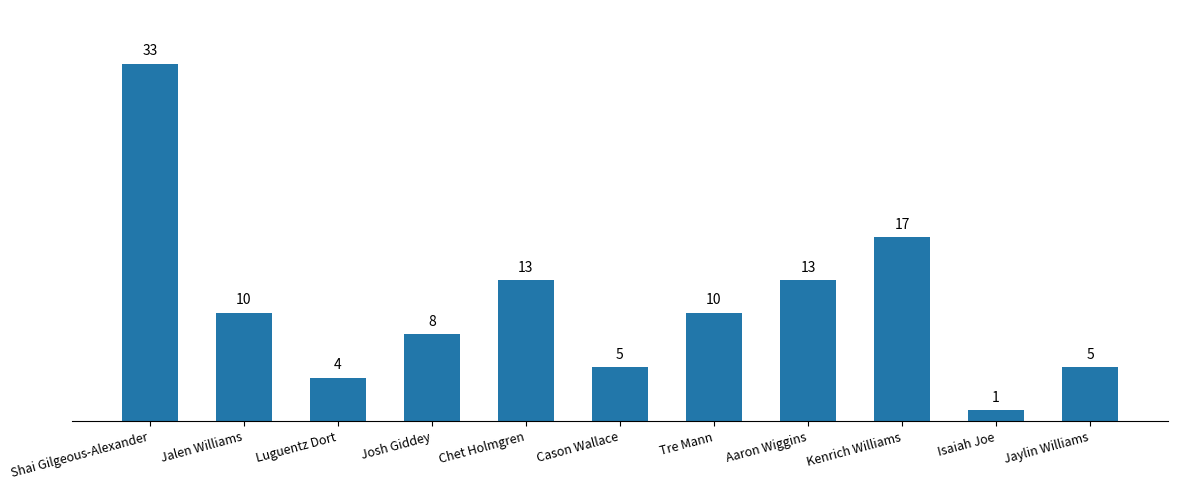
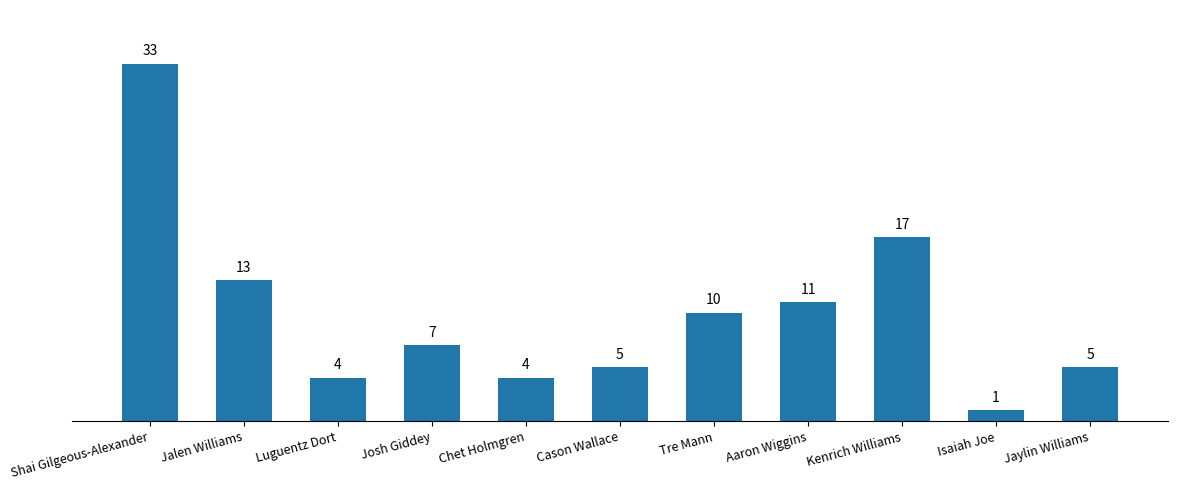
  {
    "Shai Gilgeous-Alexander": 33,
-   "Jalen Williams": 10,
+   "Jalen Williams": 13,
    "Luguentz Dort": 4,
-   "Josh Giddey": 8,
-   "Chet Holmgren": 13,
+   "Josh Giddey": 7,
+   "Chet Holmgren": 4,
    "Cason Wallace": 5,
    "Tre Mann": 10,
-   "Aaron Wiggins": 13,
+   "Aaron Wiggins": 11,
    "Kenrich Williams": 17,
    "Isaiah Joe": 1,
    "Jaylin Williams": 5
  }
